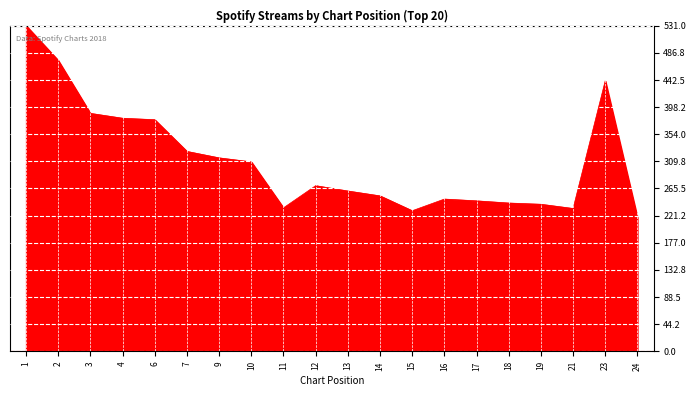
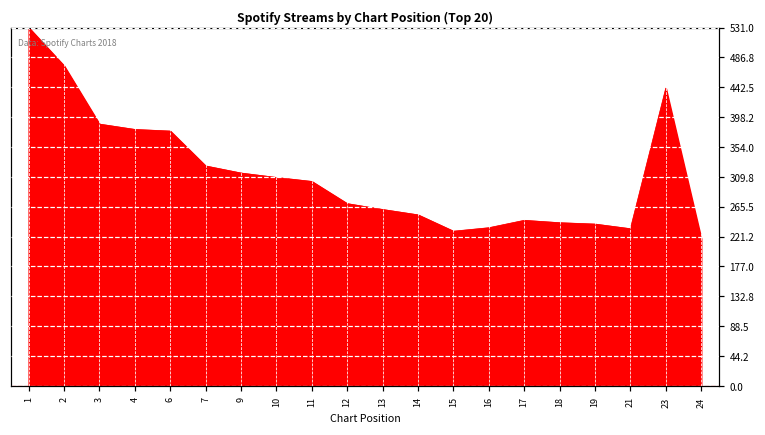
  {
    "2": 470,
    "3": 390,
    "4": 380,
    "6": 380,
    "7": 330,
    "9": 320,
    "10": 310,
-   "11": 230,
+   "11": 300,
    "12": 270,
    "13": 260,
    "14": 250,
    "15": 230,
-   "16": 250,
+   "16": 230,
    "17": 250,
    "18": 240,
    "19": 240,
    "21": 230,
    "23": 440,
    "24": 220
  }
